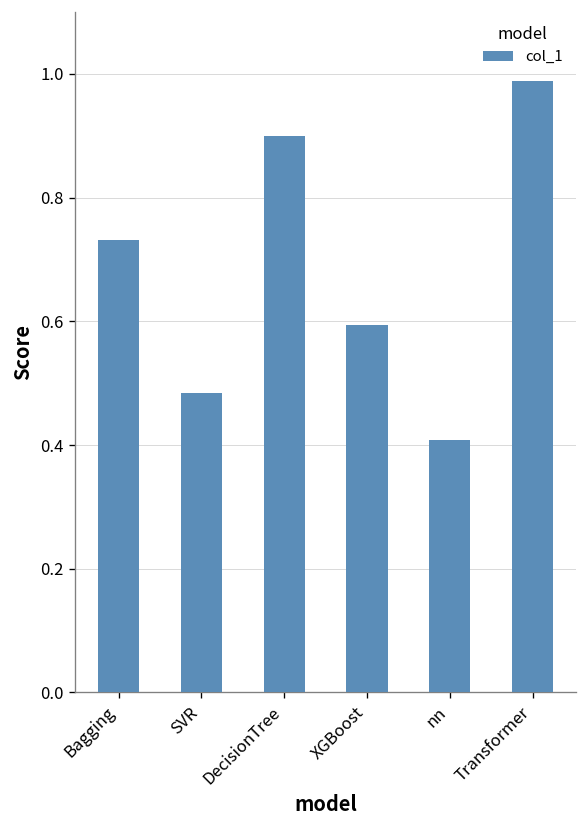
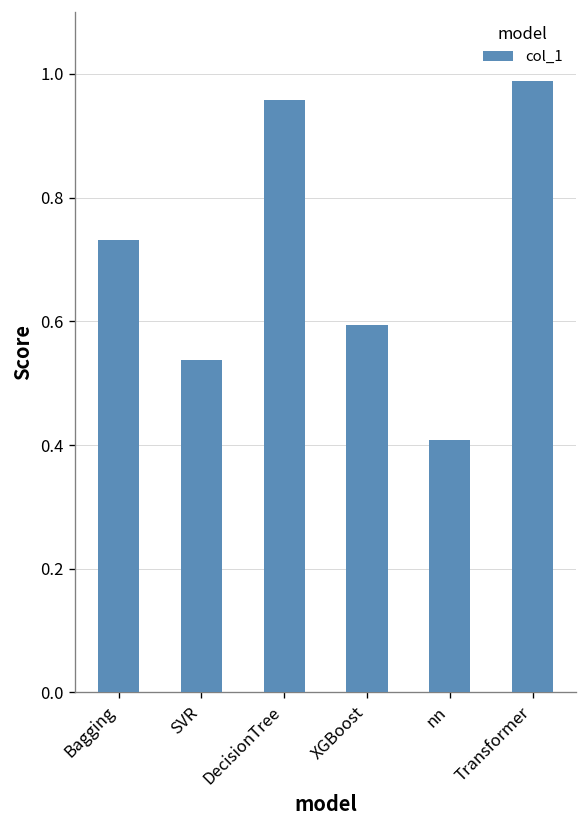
  {
    "Bagging": 0.73,
-   "SVR": 0.48,
-   "DecisionTree": 0.90,
+   "SVR": 0.54,
+   "DecisionTree": 0.96,
    "XGBoost": 0.59,
    "nn": 0.41,
    "Transformer": 0.99
  }
